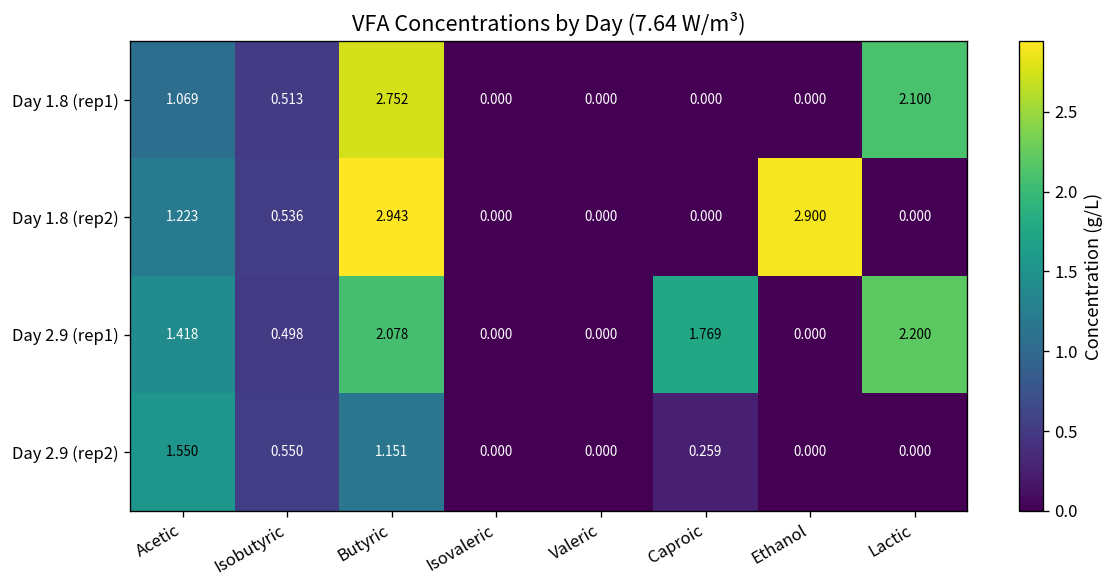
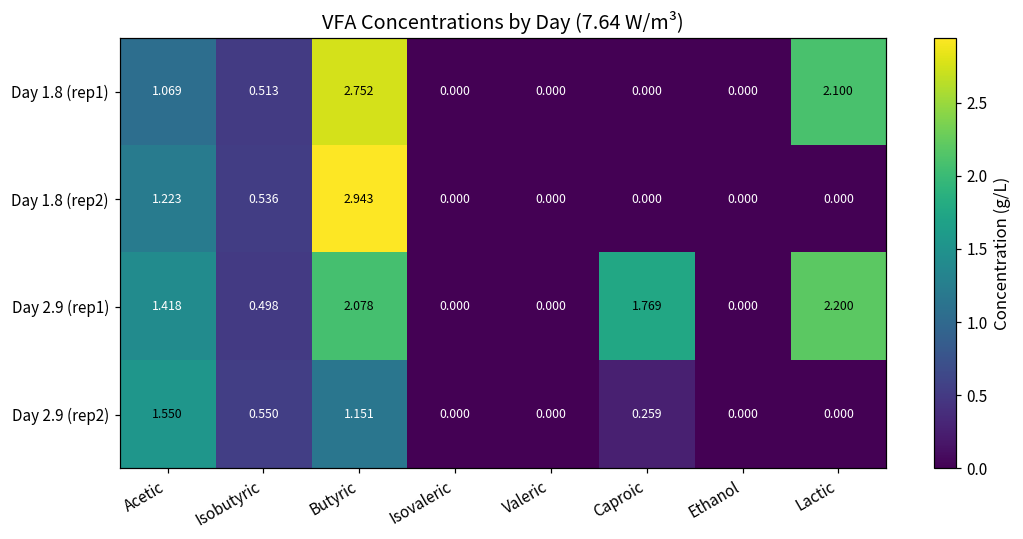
  {
    "Day 1.8 (rep1)": {
      "Acetic": 1.069,
      "Isobutyric": 0.513,
      "Butyric": 2.752,
      "Isovaleric": 0.000,
      "Valeric": 0.000,
      "Caproic": 0.000,
      "Ethanol": 0.000,
      "Lactic": 2.100
    },
    "Day 1.8 (rep2)": {
      "Acetic": 1.223,
      "Isobutyric": 0.536,
      "Butyric": 2.943,
      "Isovaleric": 0.000,
      "Valeric": 0.000,
      "Caproic": 0.000,
-     "Ethanol": 2.900,
+     "Ethanol": 0.000,
      "Lactic": 0.000
    },
    "Day 2.9 (rep1)": {
      "Acetic": 1.418,
      "Isobutyric": 0.498,
      "Butyric": 2.078,
      "Isovaleric": 0.000,
      "Valeric": 0.000,
      "Caproic": 1.769,
      "Ethanol": 0.000,
      "Lactic": 2.200
    },
    "Day 2.9 (rep2)": {
      "Acetic": 1.550,
      "Isobutyric": 0.550,
      "Butyric": 1.151,
      "Isovaleric": 0.000,
      "Valeric": 0.000,
      "Caproic": 0.259,
      "Ethanol": 0.000,
      "Lactic": 0.000
    }
  }
